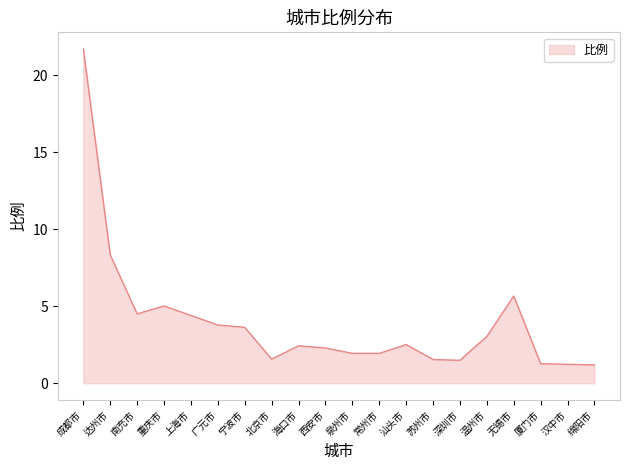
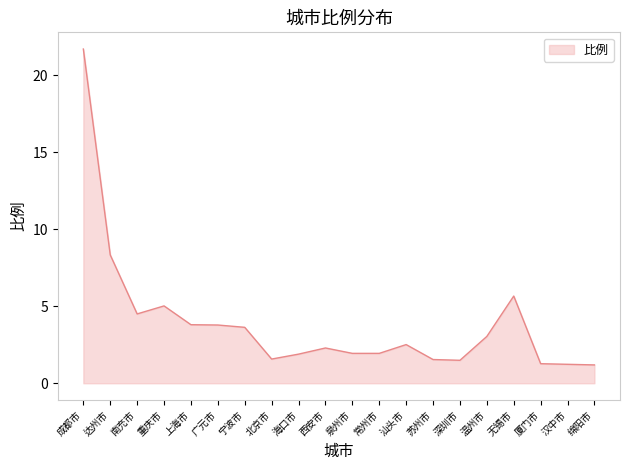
  {
    "成都市": 21.7,
    "达州市": 8.3,
    "南充市": 4.5,
    "重庆市": 5.0,
-   "上海市": 4.4,
+   "上海市": 3.8,
    "广元市": 3.8,
    "宁波市": 3.6,
    "北京市": 1.6,
-   "海口市": 2.4,
+   "海口市": 1.9,
    "西安市": 2.3,
    "泉州市": 1.9,
    "常州市": 1.9,
    "汕头市": 2.5,
    "苏州市": 1.5,
    "深圳市": 1.5,
    "温州市": 3.0,
    "无锡市": 5.7,
    "厦门市": 1.3,
    "汉中市": 1.2,
    "绵阳市": 1.2
  }
